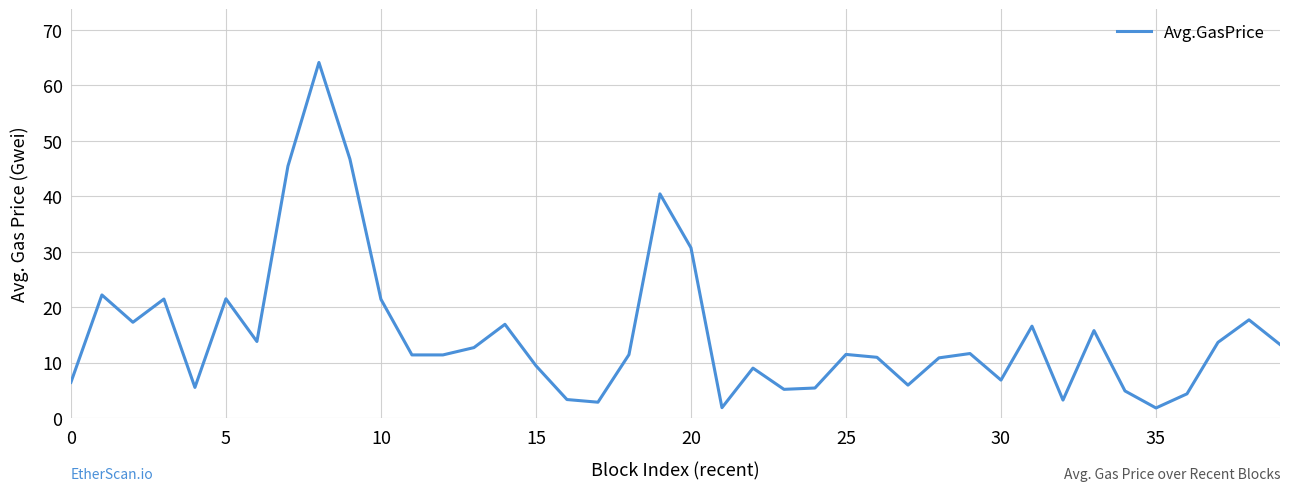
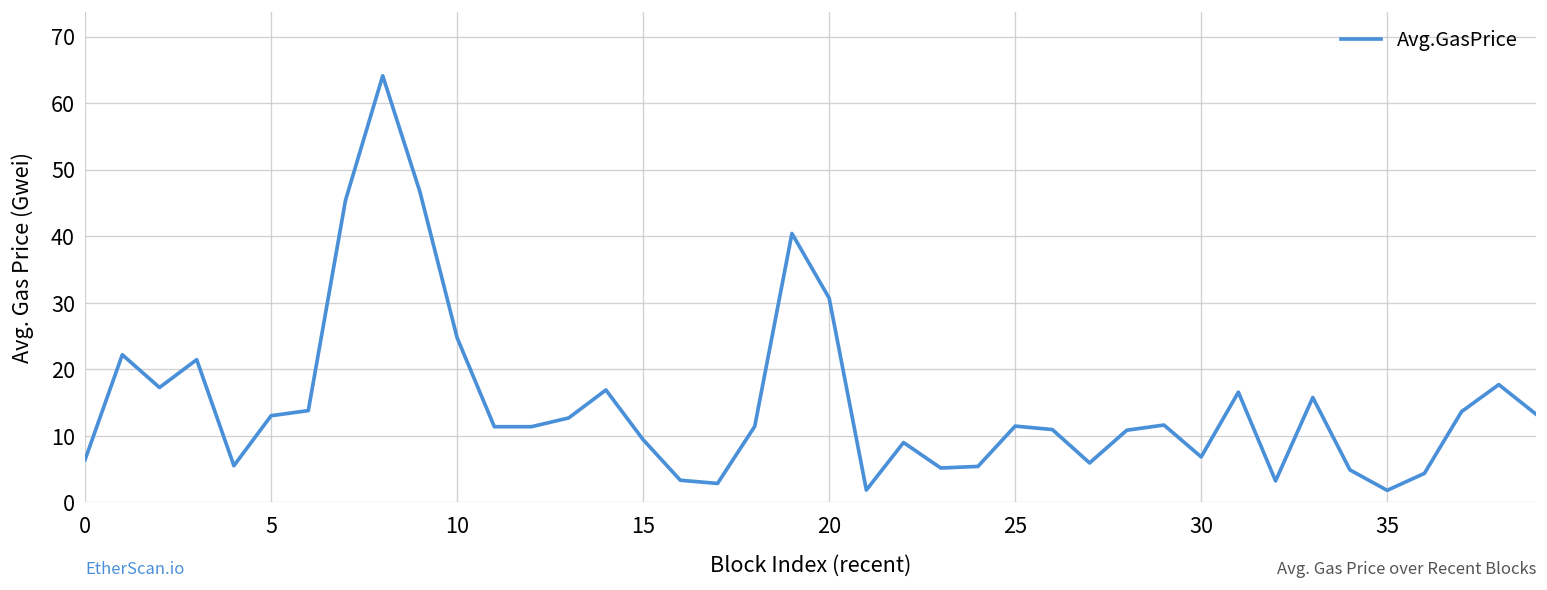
  {
    "0": 6,
-   "5": 22,
-   "10": 21,
+   "5": 13,
+   "10": 25,
    "15": 9,
    "20": 31,
    "25": 11,
    "30": 7,
    "35": 2
  }
